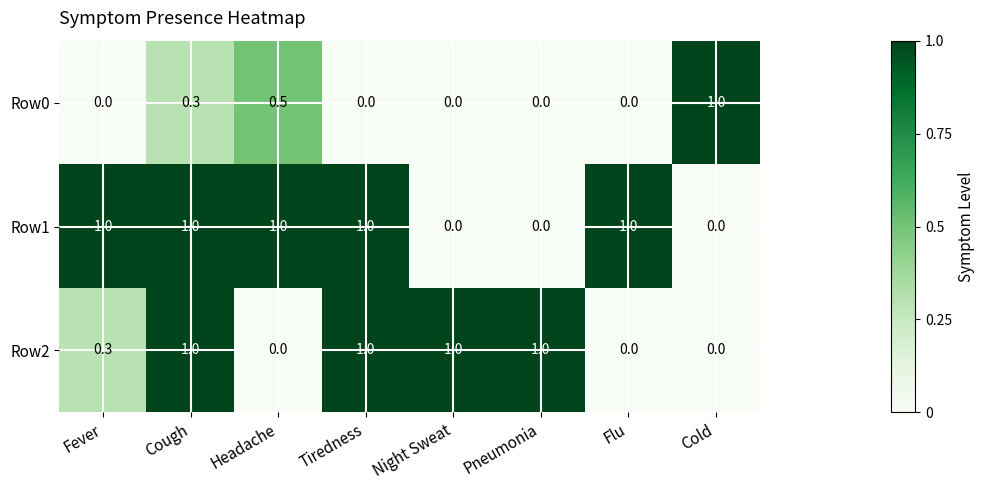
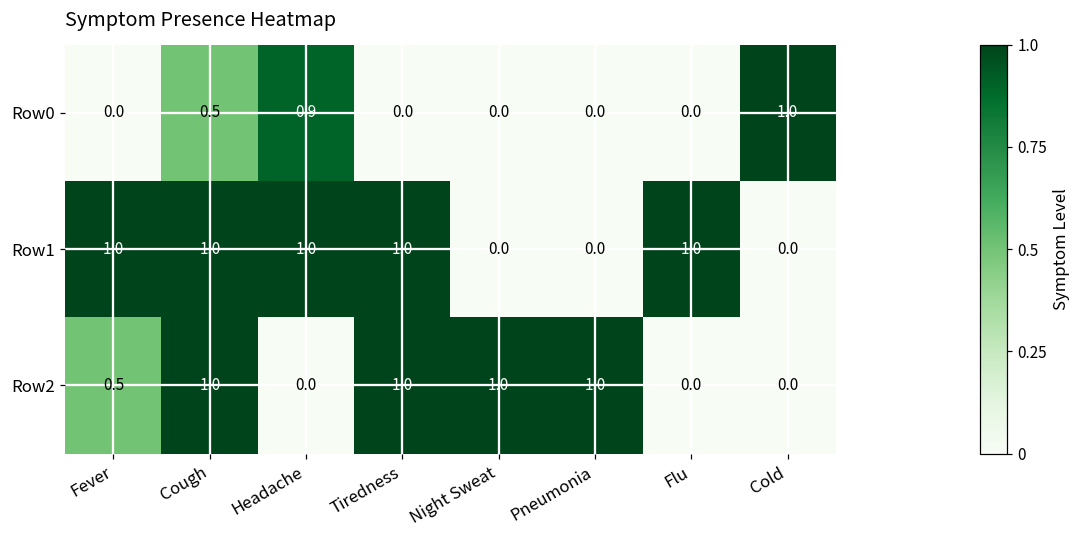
  {
    "Row0": {
      "Fever": 0.0,
-     "Cough": 0.3,
-     "Headache": 0.5,
+     "Cough": 0.5,
+     "Headache": 0.9,
      "Tiredness": 0.0,
      "Night Sweat": 0.0,
      "Pneumonia": 0.0,
      "Flu": 0.0,
      "Cold": 1.0
    },
    "Row1": {
      "Fever": 1.0,
      "Cough": 1.0,
      "Headache": 1.0,
      "Tiredness": 1.0,
      "Night Sweat": 0.0,
      "Pneumonia": 0.0,
      "Flu": 1.0,
      "Cold": 0.0
    },
    "Row2": {
-     "Fever": 0.3,
+     "Fever": 0.5,
      "Cough": 1.0,
      "Headache": 0.0,
      "Tiredness": 1.0,
      "Night Sweat": 1.0,
      "Pneumonia": 1.0,
      "Flu": 0.0,
      "Cold": 0.0
    }
  }
